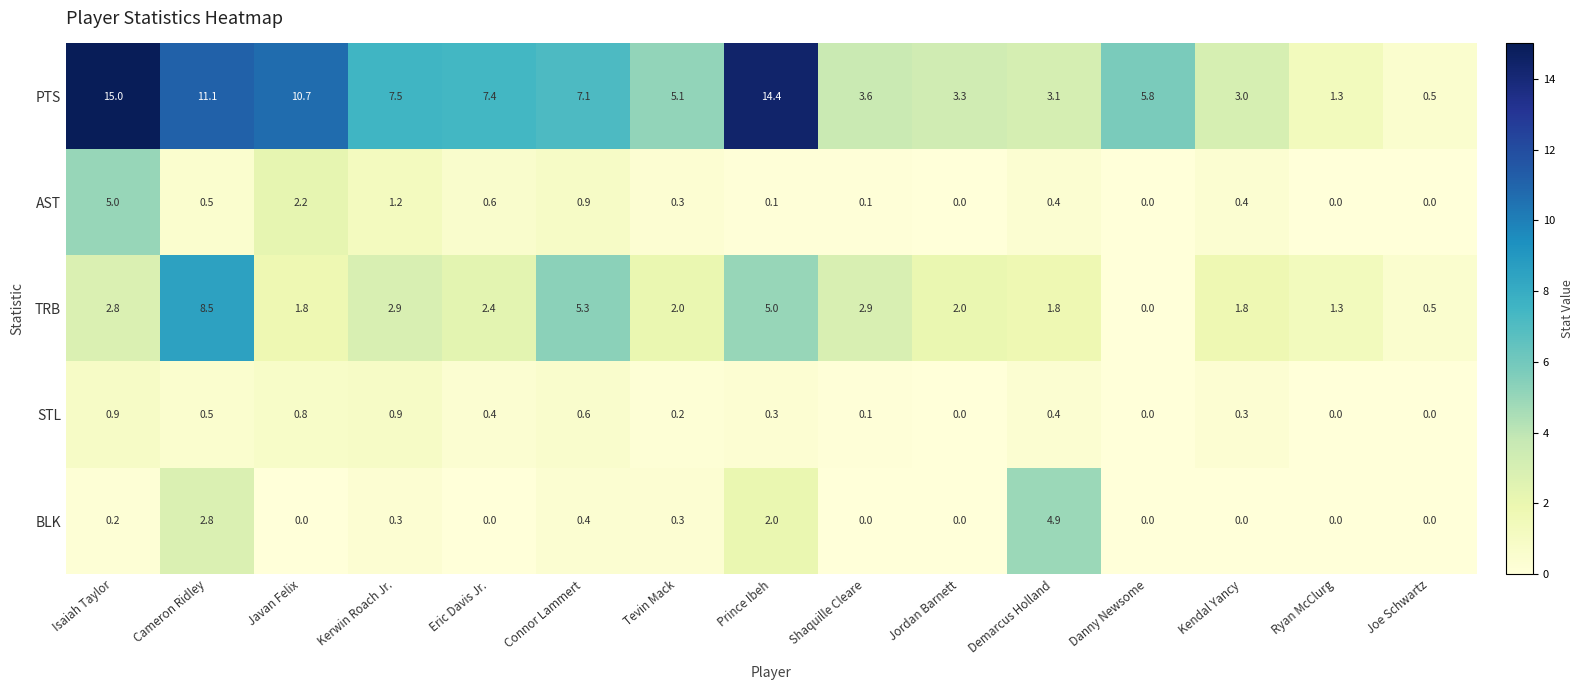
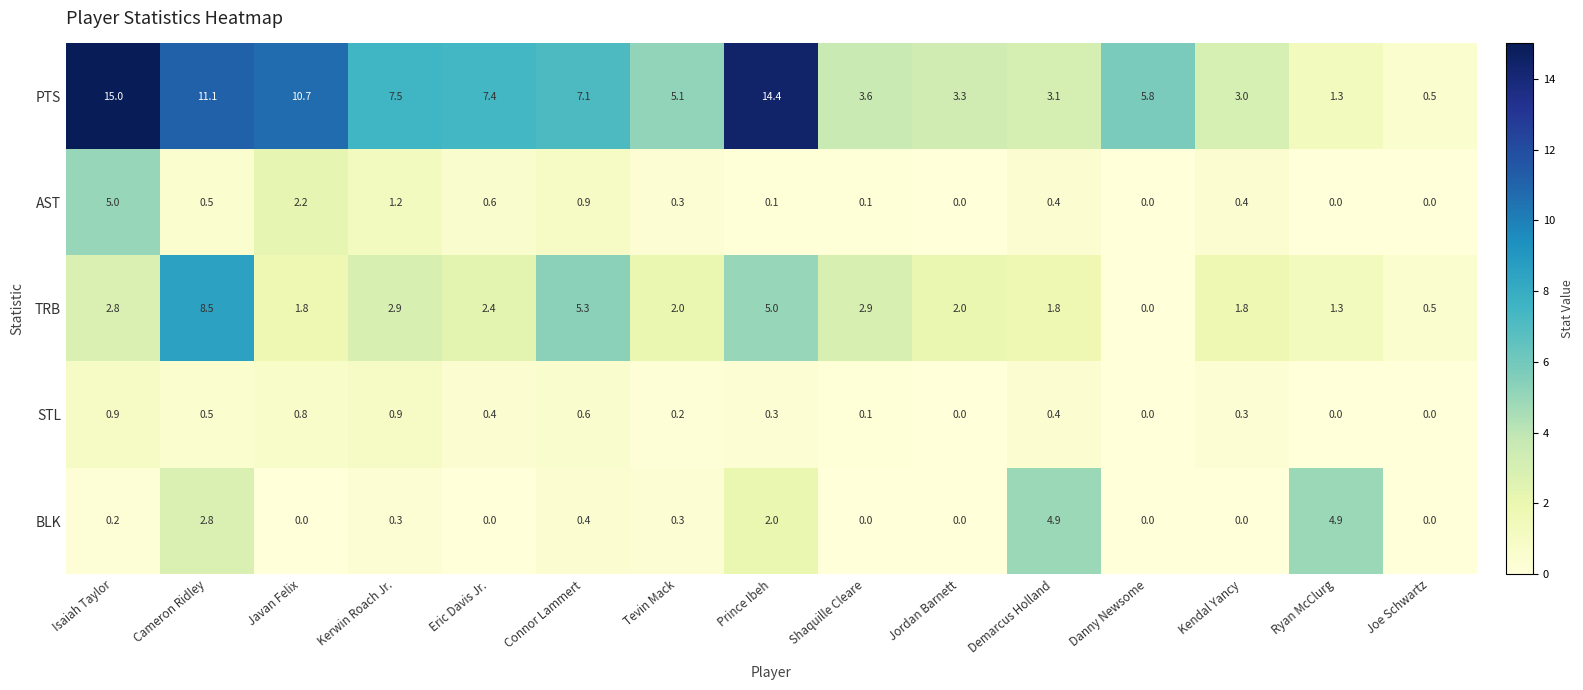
  {
    "PTS": {
      "Isaiah Taylor": 15.0,
      "Cameron Ridley": 11.1,
      "Javan Felix": 10.7,
      "Kerwin Roach Jr.": 7.5,
      "Eric Davis Jr.": 7.4,
      "Connor Lammert": 7.1,
      "Tevin Mack": 5.1,
      "Prince Ibeh": 14.4,
      "Shaquille Cleare": 3.6,
      "Jordan Barnett": 3.3,
      "Demarcus Holland": 3.1,
      "Danny Newsome": 5.8,
      "Kendal Yancy": 3.0,
      "Ryan McClurg": 1.3,
      "Joe Schwartz": 0.5
    },
    "AST": {
      "Isaiah Taylor": 5.0,
      "Cameron Ridley": 0.5,
      "Javan Felix": 2.2,
      "Kerwin Roach Jr.": 1.2,
      "Eric Davis Jr.": 0.6,
      "Connor Lammert": 0.9,
      "Tevin Mack": 0.3,
      "Prince Ibeh": 0.1,
      "Shaquille Cleare": 0.1,
      "Jordan Barnett": 0.0,
      "Demarcus Holland": 0.4,
      "Danny Newsome": 0.0,
      "Kendal Yancy": 0.4,
      "Ryan McClurg": 0.0,
      "Joe Schwartz": 0.0
    },
    "TRB": {
      "Isaiah Taylor": 2.8,
      "Cameron Ridley": 8.5,
      "Javan Felix": 1.8,
      "Kerwin Roach Jr.": 2.9,
      "Eric Davis Jr.": 2.4,
      "Connor Lammert": 5.3,
      "Tevin Mack": 2.0,
      "Prince Ibeh": 5.0,
      "Shaquille Cleare": 2.9,
      "Jordan Barnett": 2.0,
      "Demarcus Holland": 1.8,
      "Danny Newsome": 0.0,
      "Kendal Yancy": 1.8,
      "Ryan McClurg": 1.3,
      "Joe Schwartz": 0.5
    },
    "STL": {
      "Isaiah Taylor": 0.9,
      "Cameron Ridley": 0.5,
      "Javan Felix": 0.8,
      "Kerwin Roach Jr.": 0.9,
      "Eric Davis Jr.": 0.4,
      "Connor Lammert": 0.6,
      "Tevin Mack": 0.2,
      "Prince Ibeh": 0.3,
      "Shaquille Cleare": 0.1,
      "Jordan Barnett": 0.0,
      "Demarcus Holland": 0.4,
      "Danny Newsome": 0.0,
      "Kendal Yancy": 0.3,
      "Ryan McClurg": 0.0,
      "Joe Schwartz": 0.0
    },
    "BLK": {
      "Isaiah Taylor": 0.2,
      "Cameron Ridley": 2.8,
      "Javan Felix": 0.0,
      "Kerwin Roach Jr.": 0.3,
      "Eric Davis Jr.": 0.0,
      "Connor Lammert": 0.4,
      "Tevin Mack": 0.3,
      "Prince Ibeh": 2.0,
      "Shaquille Cleare": 0.0,
      "Jordan Barnett": 0.0,
      "Demarcus Holland": 4.9,
      "Danny Newsome": 0.0,
      "Kendal Yancy": 0.0,
-     "Ryan McClurg": 0.0,
+     "Ryan McClurg": 4.9,
      "Joe Schwartz": 0.0
    }
  }
